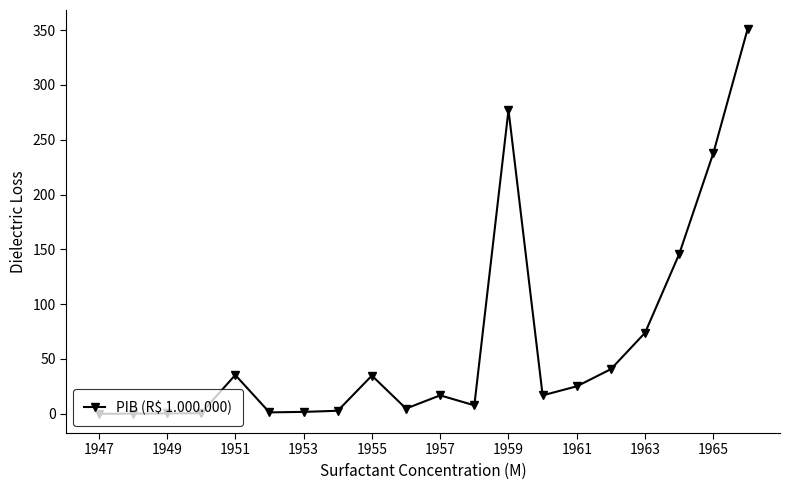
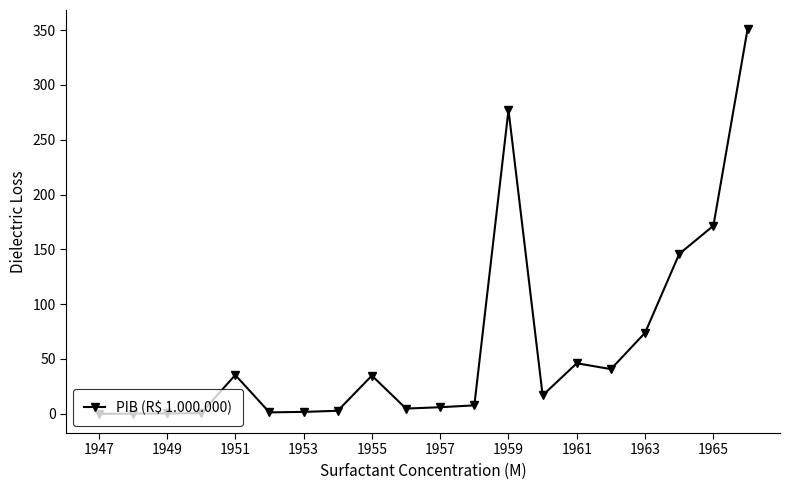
  {
    "1951": 35,
    "1953": 2,
    "1955": 35,
-   "1957": 17,
+   "1957": 6,
    "1959": 277,
-   "1961": 25,
+   "1961": 46,
    "1963": 74,
-   "1965": 238
+   "1965": 172
  }
